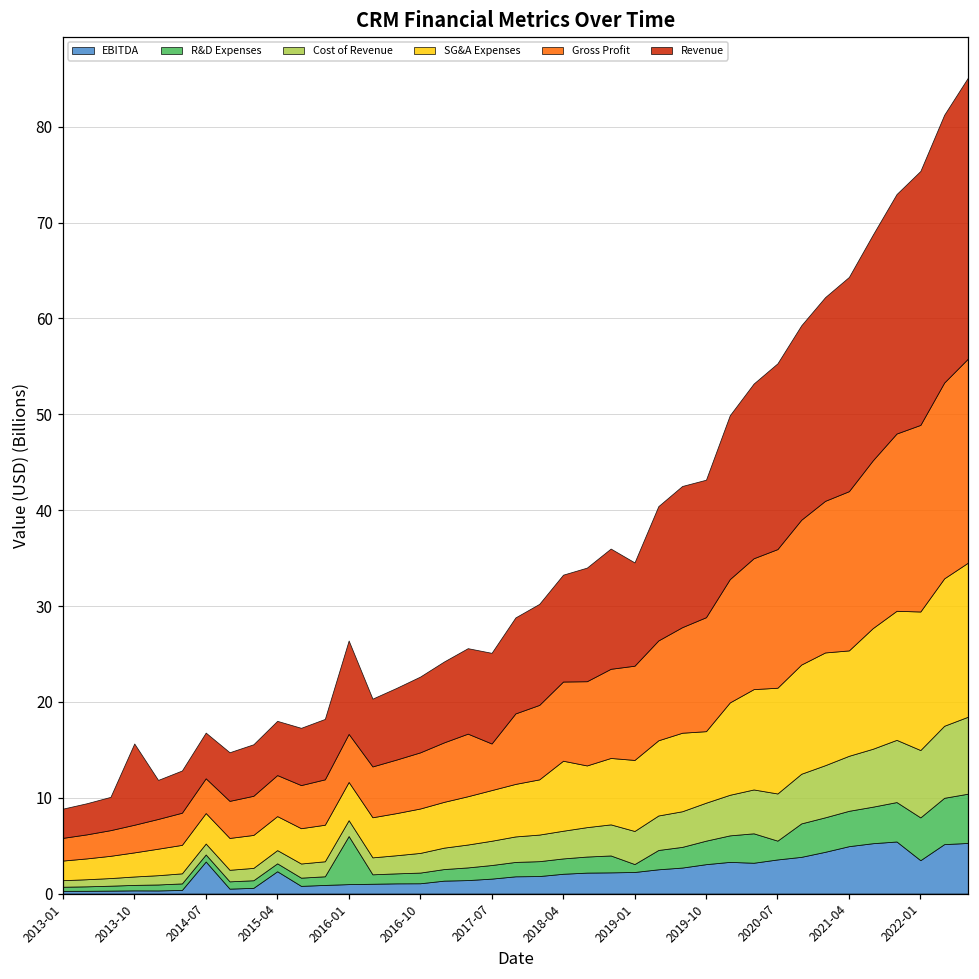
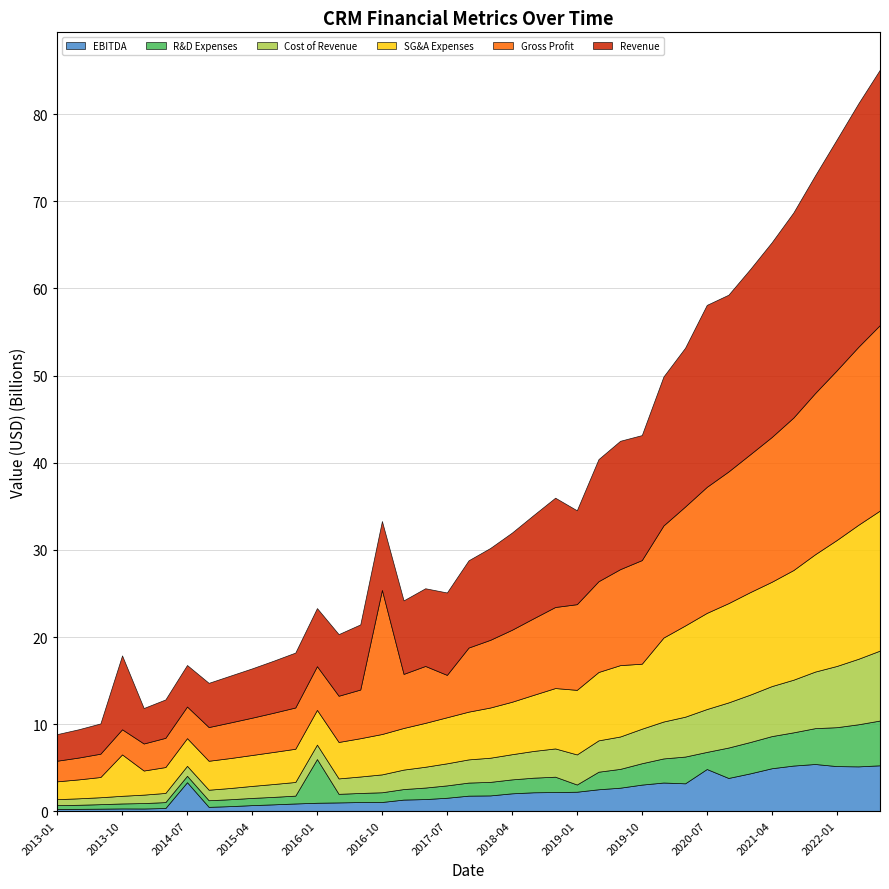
  {
    "EBITDA": {
      "2013-10": 0,
      "2014-07": 3,
-     "2015-04": 2,
+     "2015-04": 1,
      "2016-01": 1,
      "2016-10": 1,
      "2017-07": 2,
      "2018-04": 2,
      "2019-01": 2,
      "2019-10": 3,
-     "2020-07": 4,
+     "2020-07": 5,
      "2021-04": 5,
-     "2022-01": 3
+     "2022-01": 5
    },
    "R&D Expenses": {
      "2013-01": 0,
      "2013-10": 1,
      "2014-07": 1,
      "2015-04": 1,
      "2016-01": 5,
      "2016-10": 1,
      "2017-07": 1,
      "2018-04": 2,
      "2019-01": 1,
      "2019-10": 2,
      "2020-07": 2,
      "2021-04": 4,
      "2022-01": 4
    },
    "Cost of Revenue": {
      "2013-01": 1,
      "2013-10": 1,
      "2014-07": 1,
      "2015-04": 1,
      "2016-01": 2,
      "2016-10": 2,
      "2017-07": 3,
      "2018-04": 3,
      "2019-01": 3,
      "2019-10": 4,
      "2020-07": 5,
      "2021-04": 6,
      "2022-01": 7
    },
    "SG&A Expenses": {
      "2013-01": 2,
-     "2013-10": 3,
+     "2013-10": 5,
      "2014-07": 3,
      "2015-04": 4,
      "2016-01": 4,
      "2016-10": 5,
      "2017-07": 5,
-     "2018-04": 7,
+     "2018-04": 6,
      "2019-01": 7,
      "2019-10": 7,
      "2020-07": 11,
-     "2021-04": 11,
+     "2021-04": 12,
      "2022-01": 14
    },
    "Gross Profit": {
      "2013-01": 2,
      "2013-10": 3,
      "2014-07": 4,
      "2015-04": 4,
      "2016-01": 5,
-     "2016-10": 6,
+     "2016-10": 17,
      "2017-07": 5,
      "2018-04": 8,
      "2019-01": 10,
      "2019-10": 12,
      "2020-07": 14,
      "2021-04": 17,
      "2022-01": 19
    },
    "Revenue": {
      "2013-01": 3,
      "2013-10": 8,
      "2014-07": 5,
      "2015-04": 6,
-     "2016-01": 10,
+     "2016-01": 7,
      "2016-10": 8,
      "2017-07": 9,
      "2018-04": 11,
      "2019-01": 11,
      "2019-10": 14,
-     "2020-07": 19,
+     "2020-07": 21,
      "2021-04": 22,
      "2022-01": 26
    }
  }
